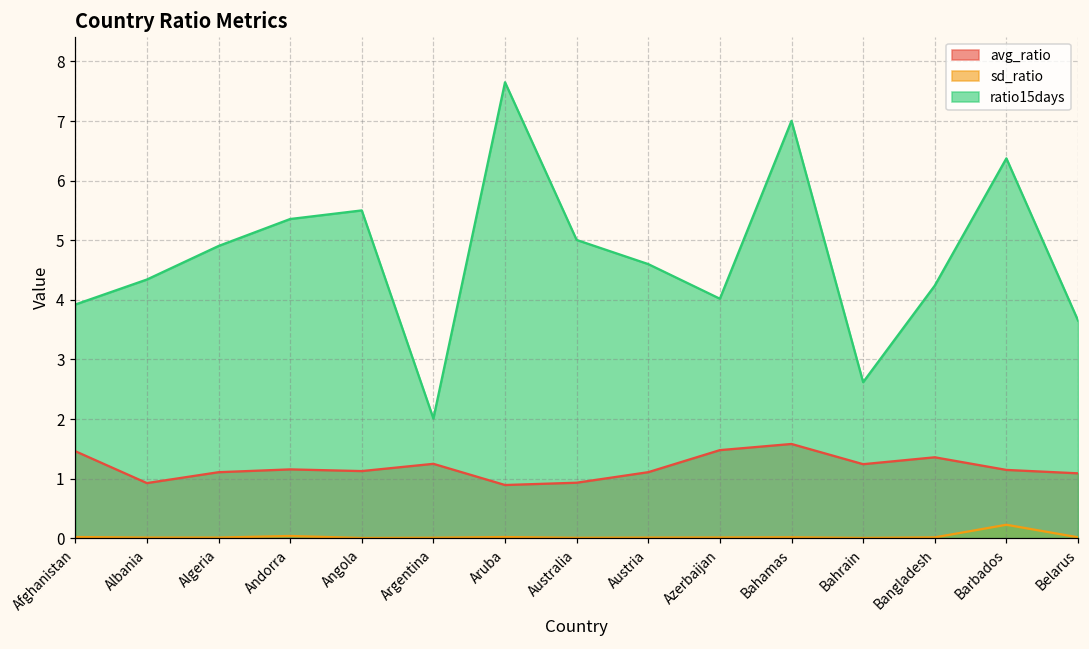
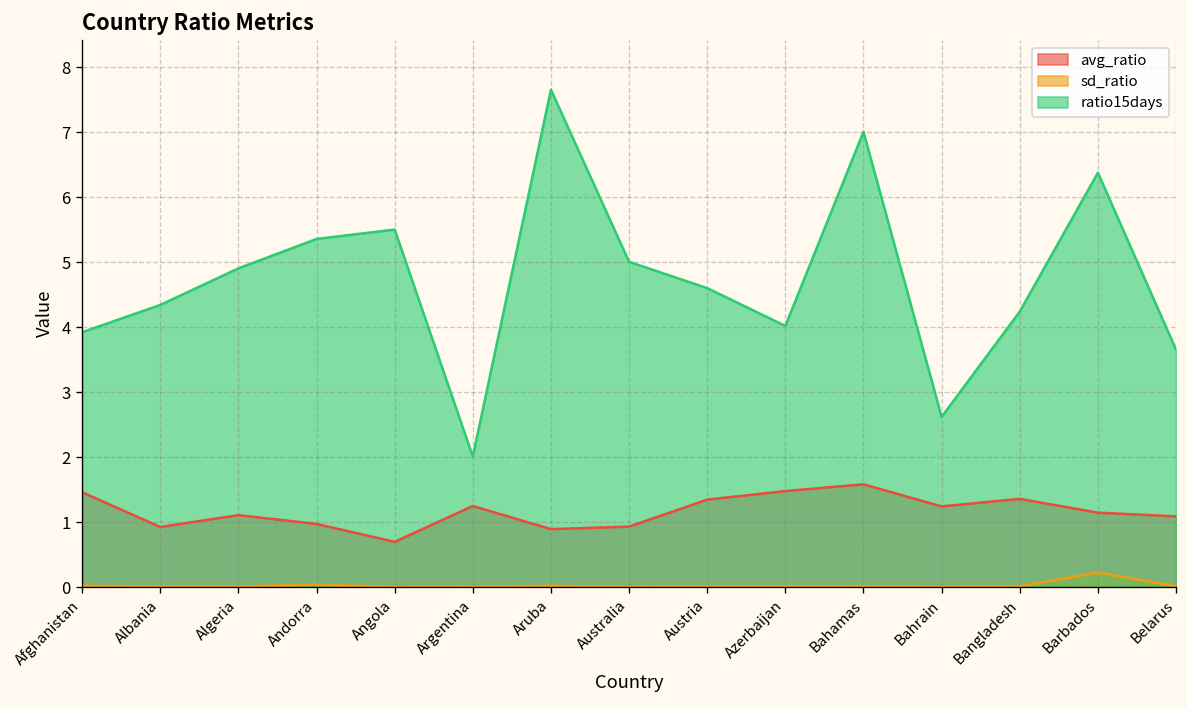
  {
    "avg_ratio": {
      "Afghanistan": 1.5,
      "Albania": 0.9,
      "Algeria": 1.1,
-     "Andorra": 1.2,
-     "Angola": 1.1,
+     "Andorra": 1.0,
+     "Angola": 0.7,
      "Argentina": 1.2,
      "Aruba": 0.9,
      "Australia": 0.9,
-     "Austria": 1.1,
+     "Austria": 1.3,
      "Azerbaijan": 1.5,
      "Bahamas": 1.6,
      "Bahrain": 1.2,
      "Bangladesh": 1.4,
      "Barbados": 1.1,
      "Belarus": 1.1
    },
    "sd_ratio": {
      "Afghanistan": 0.0,
      "Albania": 0.0,
      "Algeria": 0.0,
      "Andorra": 0.0,
      "Angola": 0.0,
      "Argentina": 0.0,
      "Aruba": 0.0,
      "Australia": 0.0,
      "Austria": 0.0,
      "Azerbaijan": 0.0,
      "Bahamas": 0.0,
      "Bahrain": 0.0,
      "Bangladesh": 0.0,
      "Barbados": 0.2,
      "Belarus": 0.0
    },
    "ratio15days": {
      "Afghanistan": 3.9,
      "Albania": 4.3,
      "Algeria": 4.9,
      "Andorra": 5.4,
      "Angola": 5.5,
      "Argentina": 2.0,
      "Aruba": 7.7,
      "Australia": 5.0,
      "Austria": 4.6,
      "Azerbaijan": 4.0,
      "Bahamas": 7.0,
      "Bahrain": 2.6,
      "Bangladesh": 4.2,
      "Barbados": 6.4,
      "Belarus": 3.7
    }
  }
